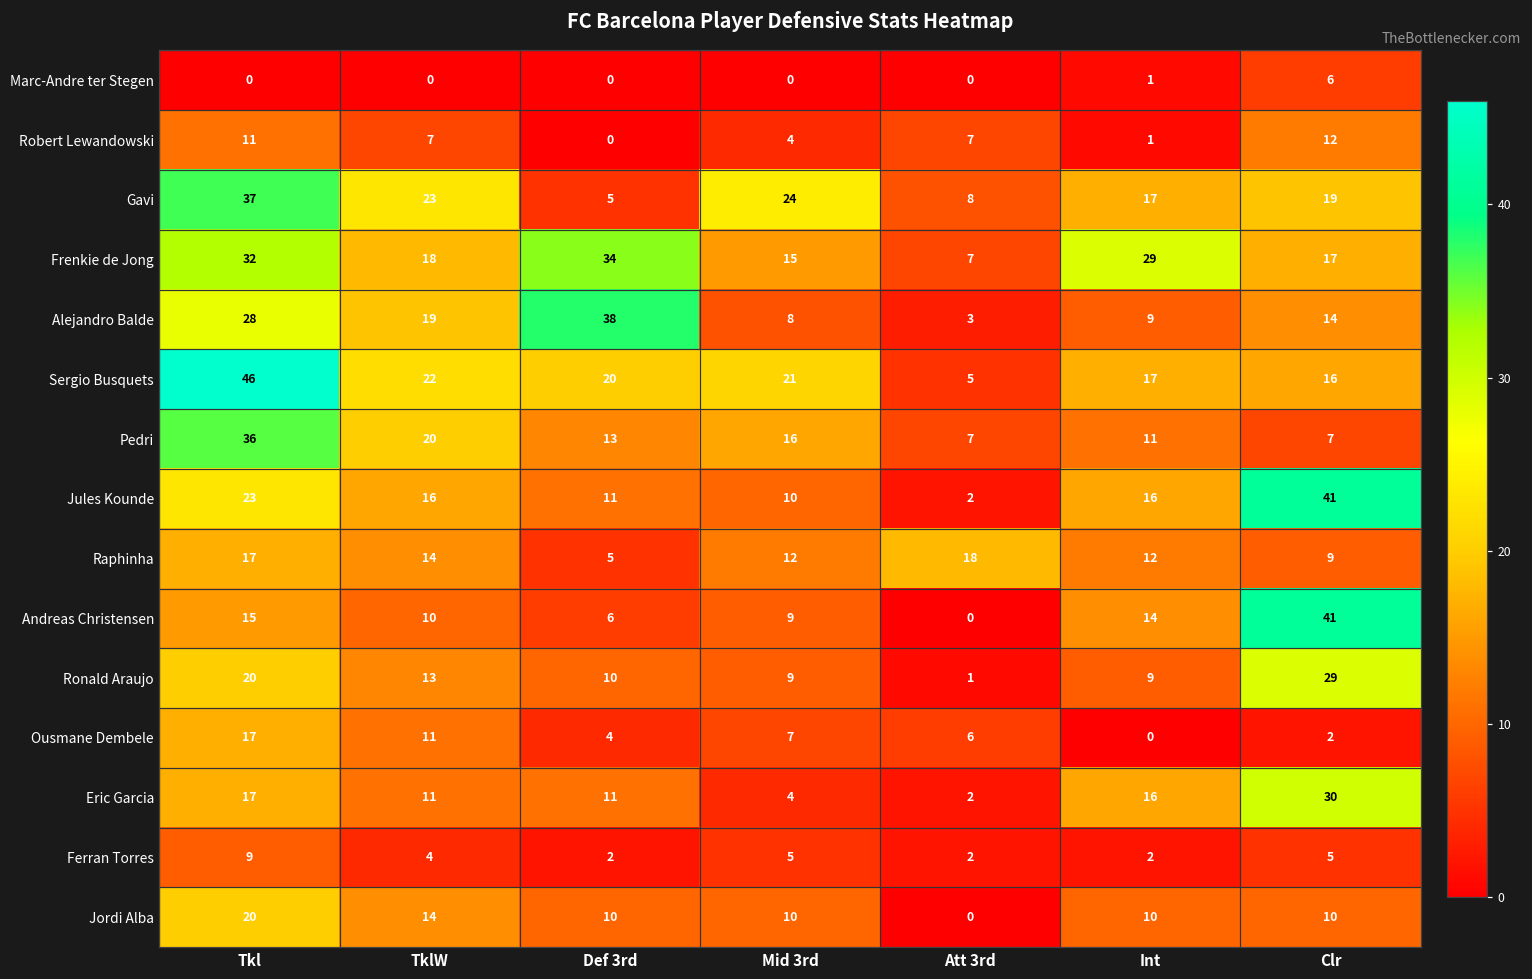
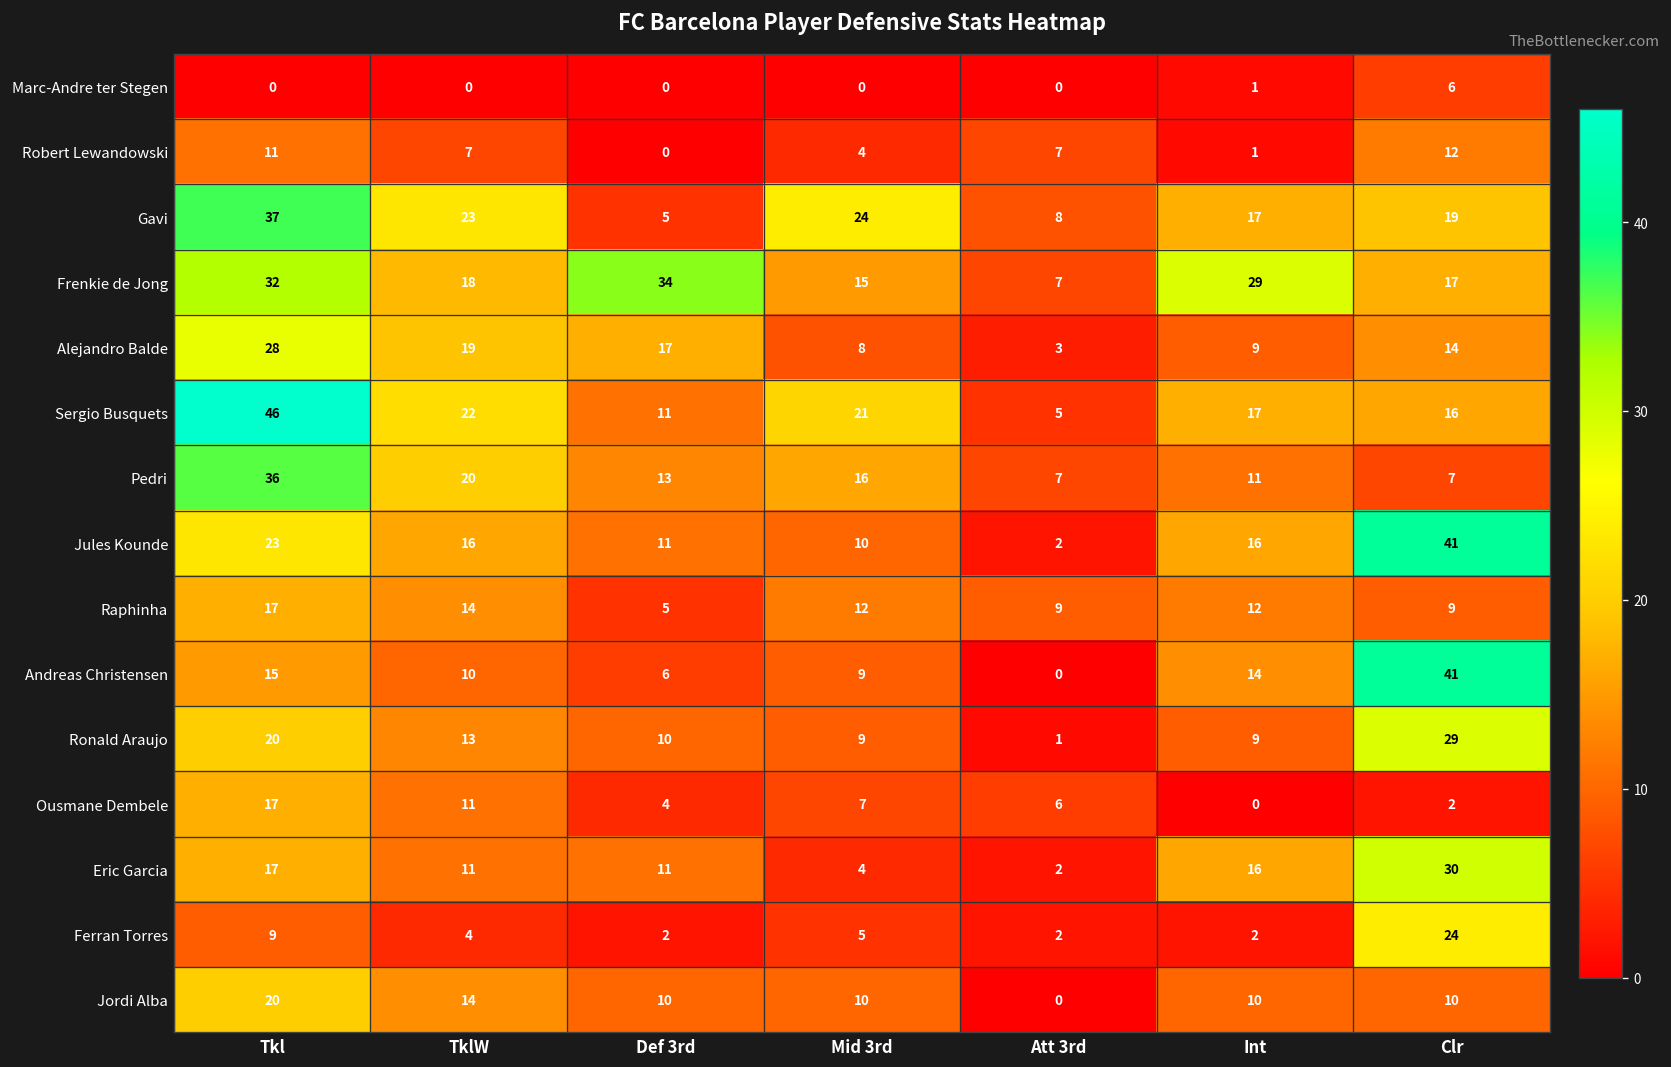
  {
    "Marc-Andre ter Stegen": {
      "Tkl": 0,
      "TklW": 0,
      "Def 3rd": 0,
      "Mid 3rd": 0,
      "Att 3rd": 0,
      "Int": 1,
      "Clr": 6
    },
    "Robert Lewandowski": {
      "Tkl": 11,
      "TklW": 7,
      "Def 3rd": 0,
      "Mid 3rd": 4,
      "Att 3rd": 7,
      "Int": 1,
      "Clr": 12
    },
    "Gavi": {
      "Tkl": 37,
      "TklW": 23,
      "Def 3rd": 5,
      "Mid 3rd": 24,
      "Att 3rd": 8,
      "Int": 17,
      "Clr": 19
    },
    "Frenkie de Jong": {
      "Tkl": 32,
      "TklW": 18,
      "Def 3rd": 34,
      "Mid 3rd": 15,
      "Att 3rd": 7,
      "Int": 29,
      "Clr": 17
    },
    "Alejandro Balde": {
      "Tkl": 28,
      "TklW": 19,
-     "Def 3rd": 38,
+     "Def 3rd": 17,
      "Mid 3rd": 8,
      "Att 3rd": 3,
      "Int": 9,
      "Clr": 14
    },
    "Sergio Busquets": {
      "Tkl": 46,
      "TklW": 22,
-     "Def 3rd": 20,
+     "Def 3rd": 11,
      "Mid 3rd": 21,
      "Att 3rd": 5,
      "Int": 17,
      "Clr": 16
    },
    "Pedri": {
      "Tkl": 36,
      "TklW": 20,
      "Def 3rd": 13,
      "Mid 3rd": 16,
      "Att 3rd": 7,
      "Int": 11,
      "Clr": 7
    },
    "Jules Kounde": {
      "Tkl": 23,
      "TklW": 16,
      "Def 3rd": 11,
      "Mid 3rd": 10,
      "Att 3rd": 2,
      "Int": 16,
      "Clr": 41
    },
    "Raphinha": {
      "Tkl": 17,
      "TklW": 14,
      "Def 3rd": 5,
      "Mid 3rd": 12,
-     "Att 3rd": 18,
+     "Att 3rd": 9,
      "Int": 12,
      "Clr": 9
    },
    "Andreas Christensen": {
      "Tkl": 15,
      "TklW": 10,
      "Def 3rd": 6,
      "Mid 3rd": 9,
      "Att 3rd": 0,
      "Int": 14,
      "Clr": 41
    },
    "Ronald Araujo": {
      "Tkl": 20,
      "TklW": 13,
      "Def 3rd": 10,
      "Mid 3rd": 9,
      "Att 3rd": 1,
      "Int": 9,
      "Clr": 29
    },
    "Ousmane Dembele": {
      "Tkl": 17,
      "TklW": 11,
      "Def 3rd": 4,
      "Mid 3rd": 7,
      "Att 3rd": 6,
      "Int": 0,
      "Clr": 2
    },
    "Eric Garcia": {
      "Tkl": 17,
      "TklW": 11,
      "Def 3rd": 11,
      "Mid 3rd": 4,
      "Att 3rd": 2,
      "Int": 16,
      "Clr": 30
    },
    "Ferran Torres": {
      "Tkl": 9,
      "TklW": 4,
      "Def 3rd": 2,
      "Mid 3rd": 5,
      "Att 3rd": 2,
      "Int": 2,
-     "Clr": 5
+     "Clr": 24
    },
    "Jordi Alba": {
      "Tkl": 20,
      "TklW": 14,
      "Def 3rd": 10,
      "Mid 3rd": 10,
      "Att 3rd": 0,
      "Int": 10,
      "Clr": 10
    }
  }
